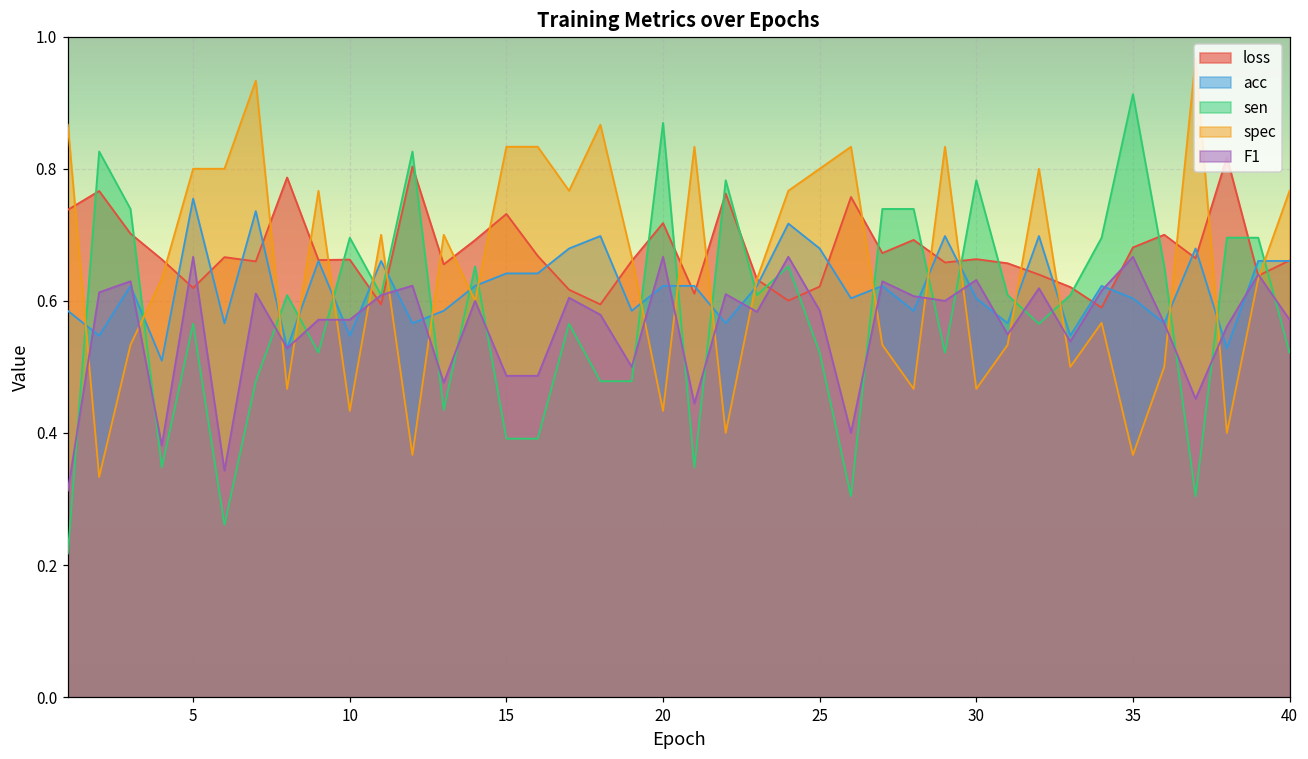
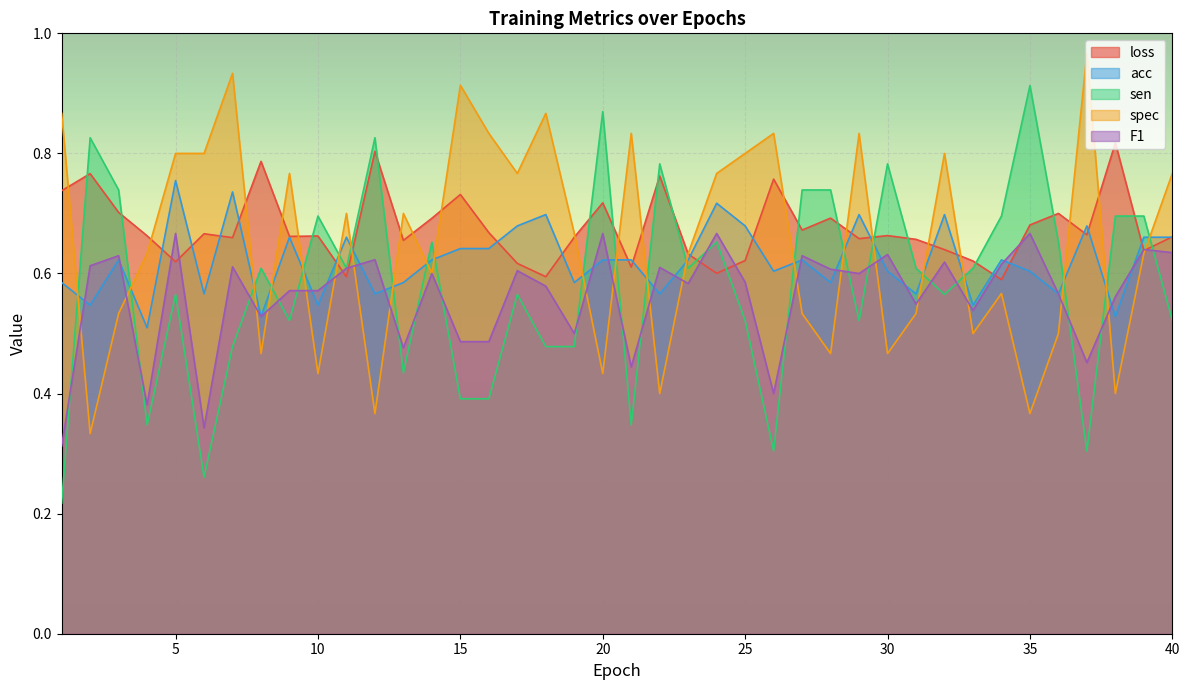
  {
    "loss": {
      "5": 0.62,
      "10": 0.66,
      "15": 0.73,
      "20": 0.72,
      "25": 0.62,
      "30": 0.66,
      "35": 0.68
    },
    "acc": {
      "5": 0.75,
      "10": 0.55,
      "15": 0.64,
      "20": 0.62,
      "25": 0.68,
      "30": 0.60,
      "35": 0.60
    },
    "sen": {
      "5": 0.57,
      "10": 0.70,
      "15": 0.39,
      "20": 0.87,
      "25": 0.52,
      "30": 0.78,
      "35": 0.91,
      "40": 0.52
    },
    "spec": {
      "5": 0.80,
      "10": 0.43,
-     "15": 0.83,
+     "15": 0.91,
      "20": 0.43,
      "25": 0.80,
      "30": 0.47,
      "35": 0.37,
      "40": 0.77
    },
    "F1": {
      "5": 0.67,
      "10": 0.57,
      "15": 0.49,
      "20": 0.67,
      "25": 0.59,
      "30": 0.63,
      "35": 0.67,
-     "40": 0.57
+     "40": 0.63
    }
  }
